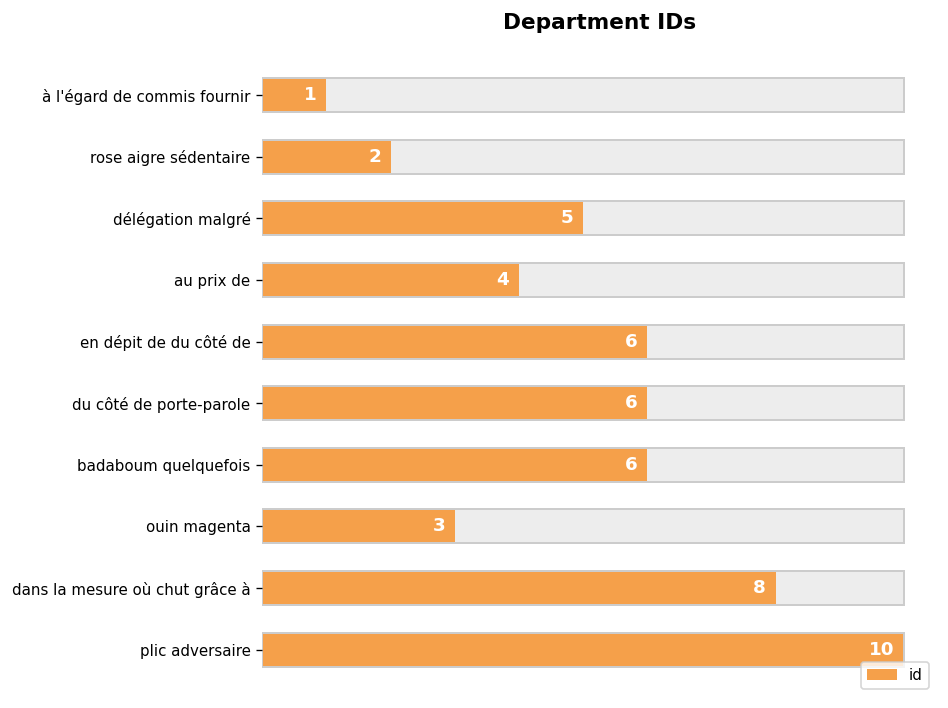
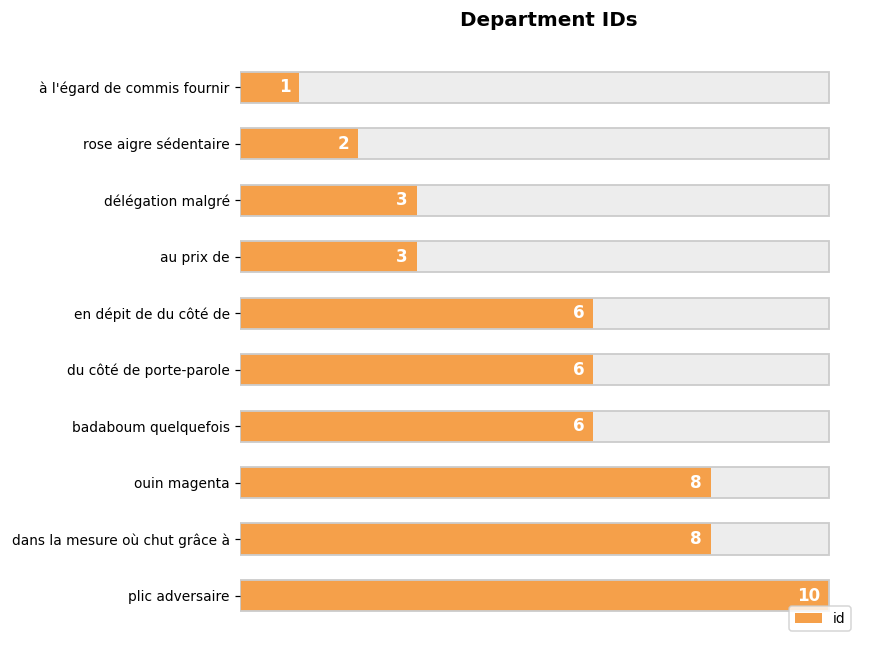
  {
    "id": {
-     "délégation malgré": 5,
-     "au prix de": 4,
-     "ouin magenta": 3,
+     "délégation malgré": 3,
+     "au prix de": 3,
+     "ouin magenta": 8,
      "plic adversaire": 10
    }
  }
